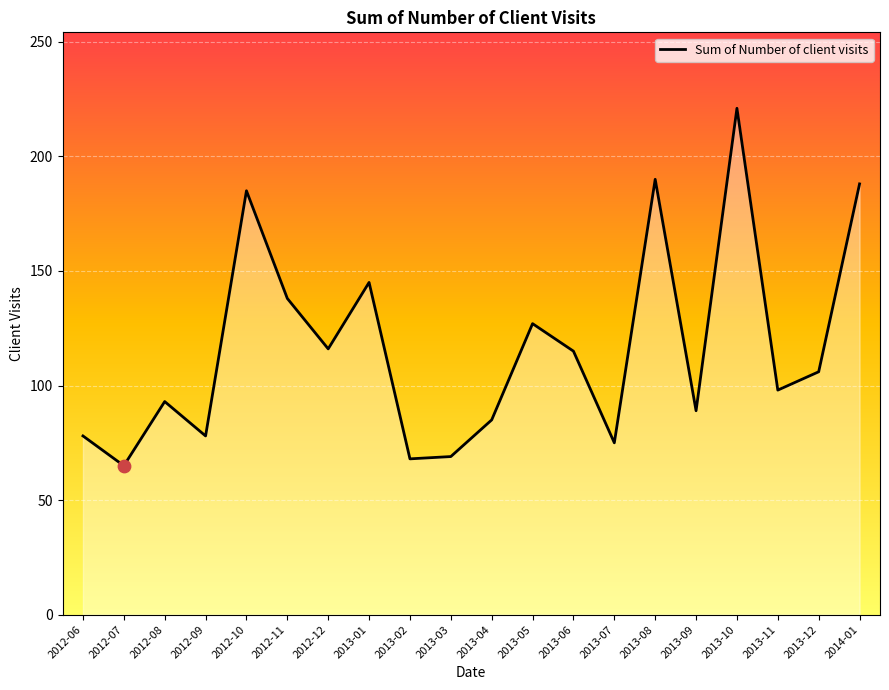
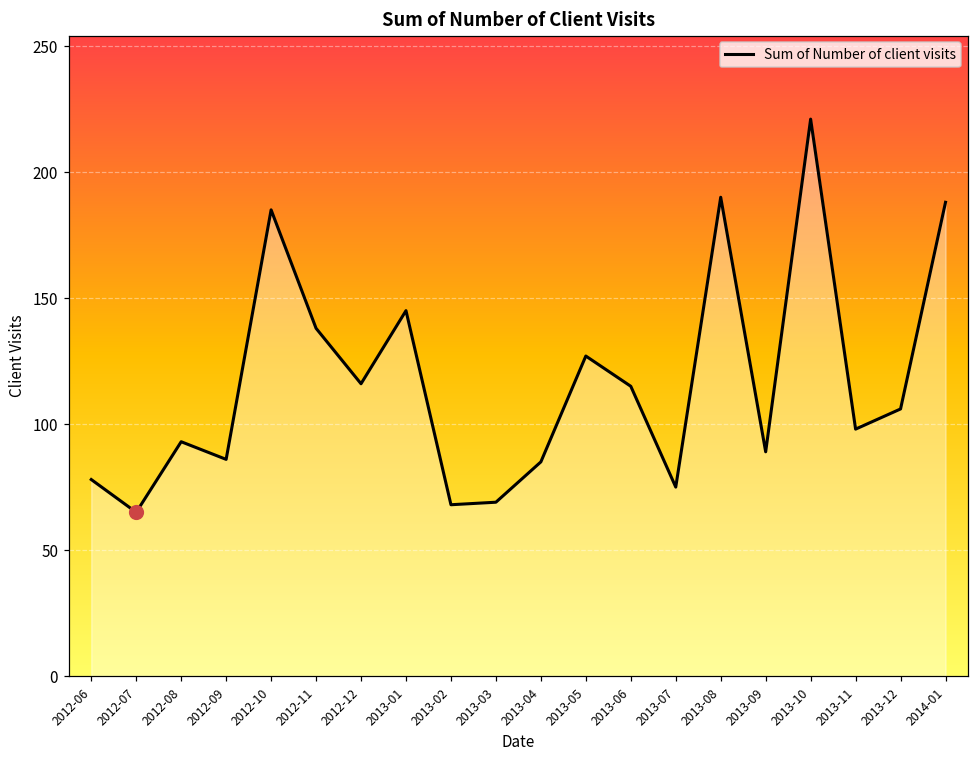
  {
    "Sum of Number of client visits": {
      "2012-06": 78,
      "2012-08": 93,
-     "2012-09": 78,
+     "2012-09": 86,
      "2012-10": 185,
      "2012-11": 138,
      "2012-12": 116,
      "2013-01": 145,
      "2013-02": 68,
      "2013-03": 69,
      "2013-04": 85,
      "2013-05": 127,
      "2013-06": 115,
      "2013-07": 75,
      "2013-08": 190,
      "2013-09": 89,
      "2013-10": 221,
      "2013-11": 98,
      "2013-12": 106,
      "2014-01": 188
    }
  }
